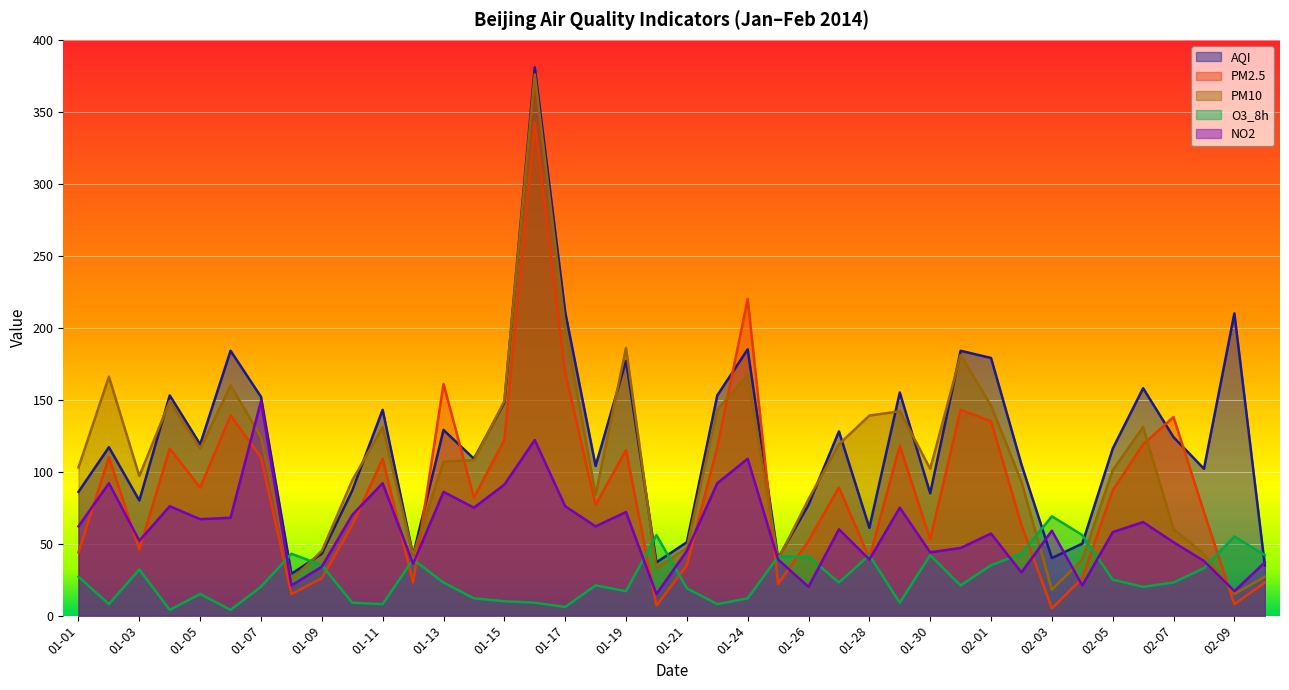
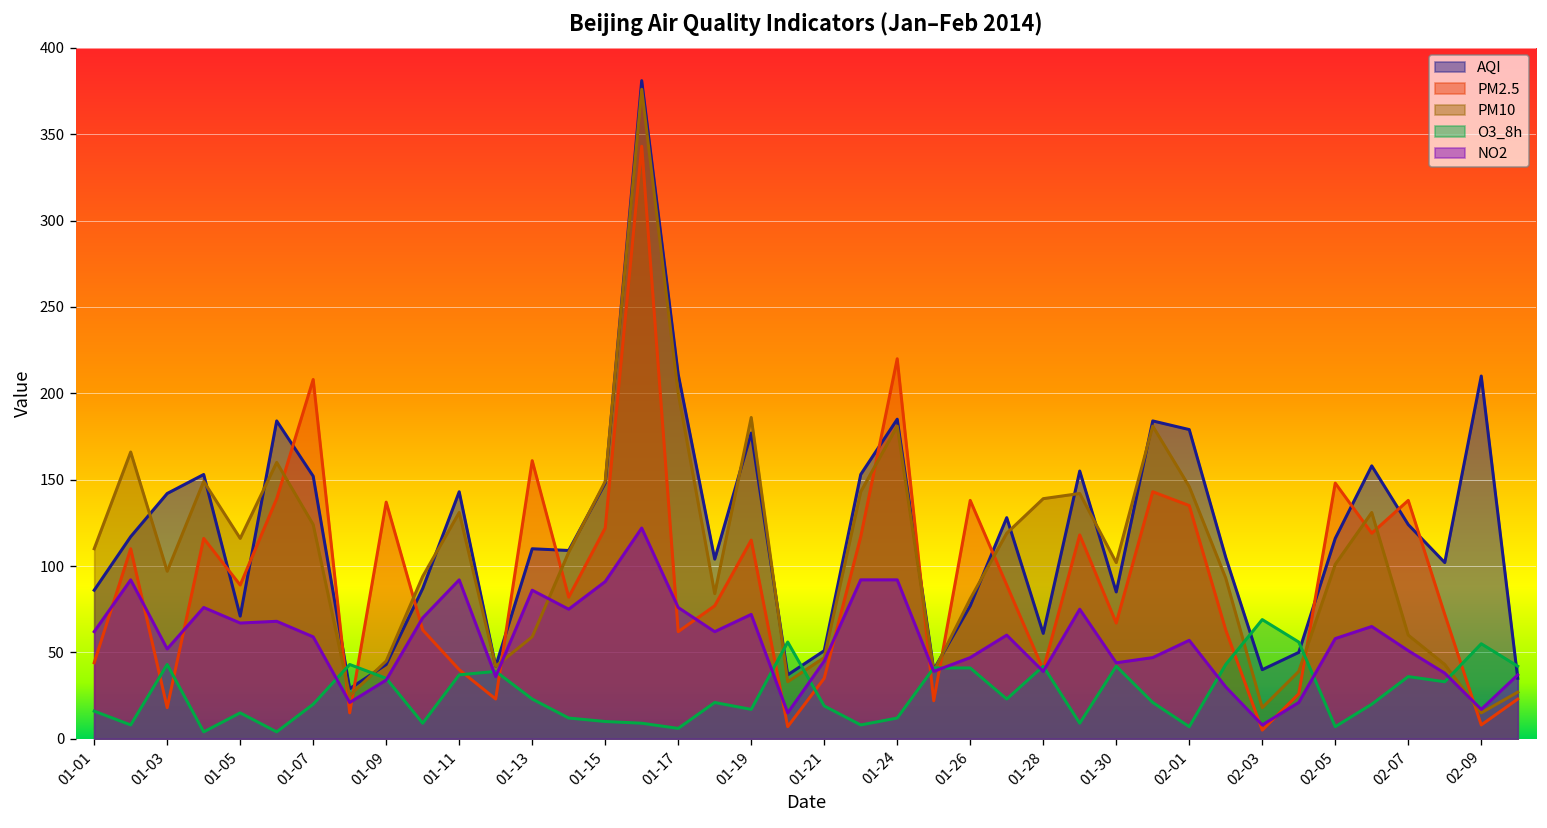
  {
    "AQI": {
      "01-01": 86,
-     "01-03": 80,
-     "01-05": 119,
+     "01-03": 142,
+     "01-05": 71,
      "01-07": 152,
      "01-09": 43,
      "01-11": 143,
-     "01-13": 129,
+     "01-13": 110,
      "01-17": 211,
      "01-19": 177,
      "01-21": 51,
      "01-24": 185,
      "01-26": 77,
      "01-28": 61,
      "01-30": 85,
      "02-01": 179,
      "02-03": 40,
      "02-05": 116,
      "02-07": 124,
      "02-09": 210
    },
    "PM2.5": {
      "01-01": 44,
-     "01-03": 46,
+     "01-03": 18,
      "01-05": 89,
-     "01-07": 110,
-     "01-09": 26,
-     "01-11": 109,
+     "01-07": 208,
+     "01-09": 137,
+     "01-11": 40,
      "01-13": 161,
      "01-15": 122,
-     "01-17": 169,
+     "01-17": 62,
      "01-19": 115,
      "01-21": 35,
      "01-24": 220,
-     "01-26": 52,
-     "01-30": 53,
+     "01-26": 138,
+     "01-30": 67,
      "02-01": 135,
      "02-03": 5,
-     "02-05": 87,
+     "02-05": 148,
      "02-07": 138,
      "02-09": 8
    },
    "PM10": {
-     "01-01": 103,
+     "01-01": 110,
      "01-03": 97,
      "01-05": 116,
      "01-07": 124,
      "01-09": 45,
      "01-11": 131,
-     "01-13": 107,
+     "01-13": 59,
      "01-17": 200,
      "01-19": 186,
      "01-21": 47,
-     "01-24": 167,
+     "01-24": 181,
      "01-26": 81,
      "01-28": 139,
      "01-30": 102,
      "02-01": 146,
      "02-03": 18,
      "02-05": 101,
      "02-07": 60,
      "02-09": 15
    },
    "O3_8h": {
-     "01-01": 27,
-     "01-03": 32,
+     "01-01": 16,
+     "01-03": 43,
      "01-05": 15,
      "01-07": 20,
-     "01-11": 8,
+     "01-11": 37,
      "01-13": 23,
      "01-15": 10,
      "01-17": 6,
      "01-19": 17,
      "01-21": 19,
      "01-24": 12,
      "01-26": 41,
      "01-28": 42,
      "01-30": 42,
-     "02-01": 35,
+     "02-01": 7,
      "02-03": 69,
-     "02-05": 25,
-     "02-07": 23,
+     "02-05": 7,
+     "02-07": 36,
      "02-09": 55
    },
    "NO2": {
      "01-01": 62,
      "01-03": 52,
      "01-05": 67,
-     "01-07": 149,
+     "01-07": 59,
      "01-11": 92,
      "01-13": 86,
      "01-15": 91,
      "01-17": 76,
      "01-19": 72,
      "01-21": 45,
-     "01-24": 109,
-     "01-26": 20,
+     "01-24": 92,
+     "01-26": 47,
      "01-30": 44,
      "02-01": 57,
-     "02-03": 59,
+     "02-03": 8,
      "02-05": 58,
      "02-07": 51,
      "02-09": 17
    }
  }
